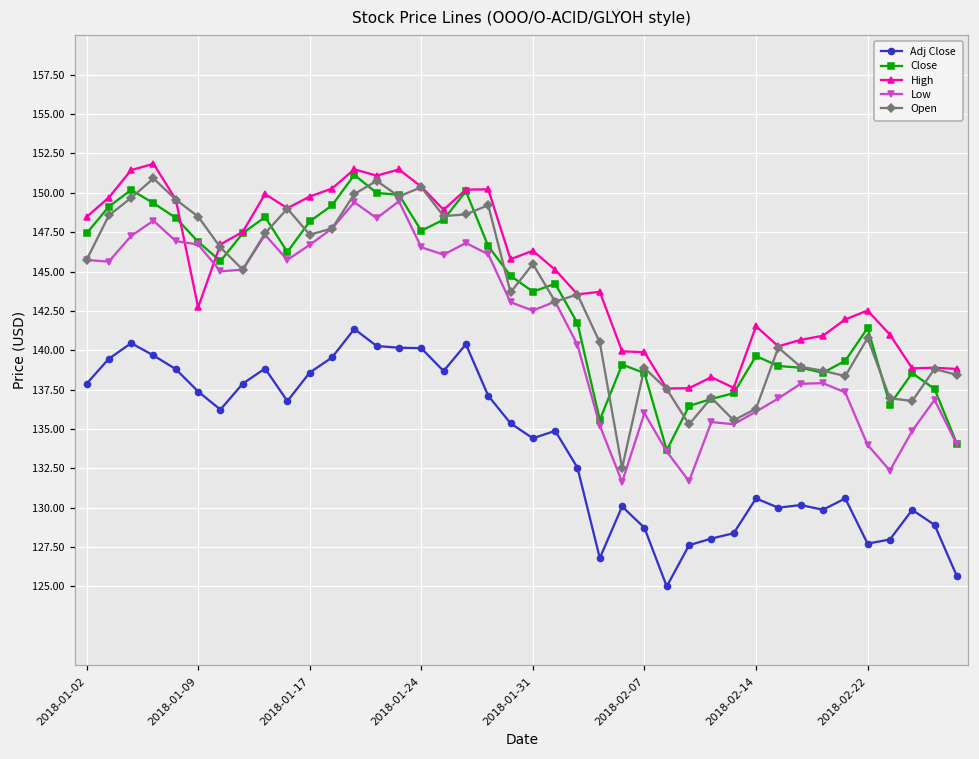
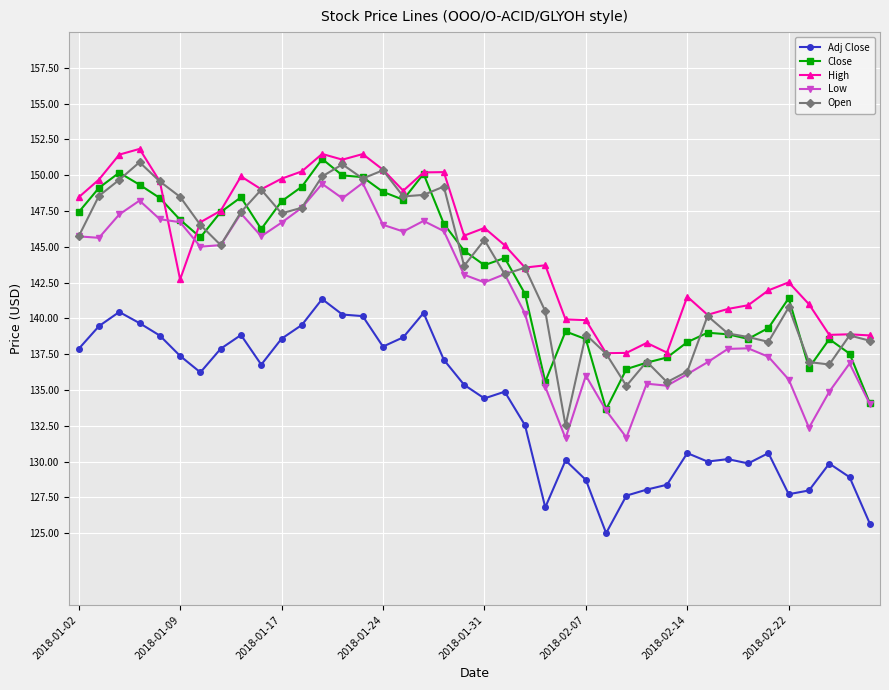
  {
    "Adj Close": {
      "2018-01-02": 137.9,
      "2018-01-09": 137.4,
      "2018-01-17": 138.6,
-     "2018-01-24": 140.1,
+     "2018-01-24": 138.0,
      "2018-01-31": 134.4,
      "2018-02-07": 128.7,
      "2018-02-14": 130.6,
      "2018-02-22": 127.7
    },
    "Close": {
      "2018-01-02": 147.4,
      "2018-01-17": 148.2,
-     "2018-01-24": 147.6,
+     "2018-01-24": 148.8,
      "2018-01-31": 143.7,
      "2018-02-07": 138.6,
-     "2018-02-14": 139.6,
+     "2018-02-14": 138.3,
      "2018-02-22": 141.4
    },
    "High": {
      "2018-01-02": 148.5,
      "2018-01-09": 142.7,
      "2018-01-17": 149.8,
      "2018-01-31": 146.3,
      "2018-02-07": 139.9,
      "2018-02-14": 141.5,
      "2018-02-22": 142.5
    },
    "Low": {
      "2018-01-17": 146.7,
      "2018-01-24": 146.5,
      "2018-01-31": 142.5,
      "2018-02-07": 136.0,
      "2018-02-14": 136.1,
-     "2018-02-22": 134.0
+     "2018-02-22": 135.7
    },
    "Open": {
      "2018-01-09": 148.5,
      "2018-01-17": 147.3,
      "2018-01-31": 145.5,
      "2018-02-07": 138.9,
      "2018-02-14": 136.3,
      "2018-02-22": 140.8
    }
  }
